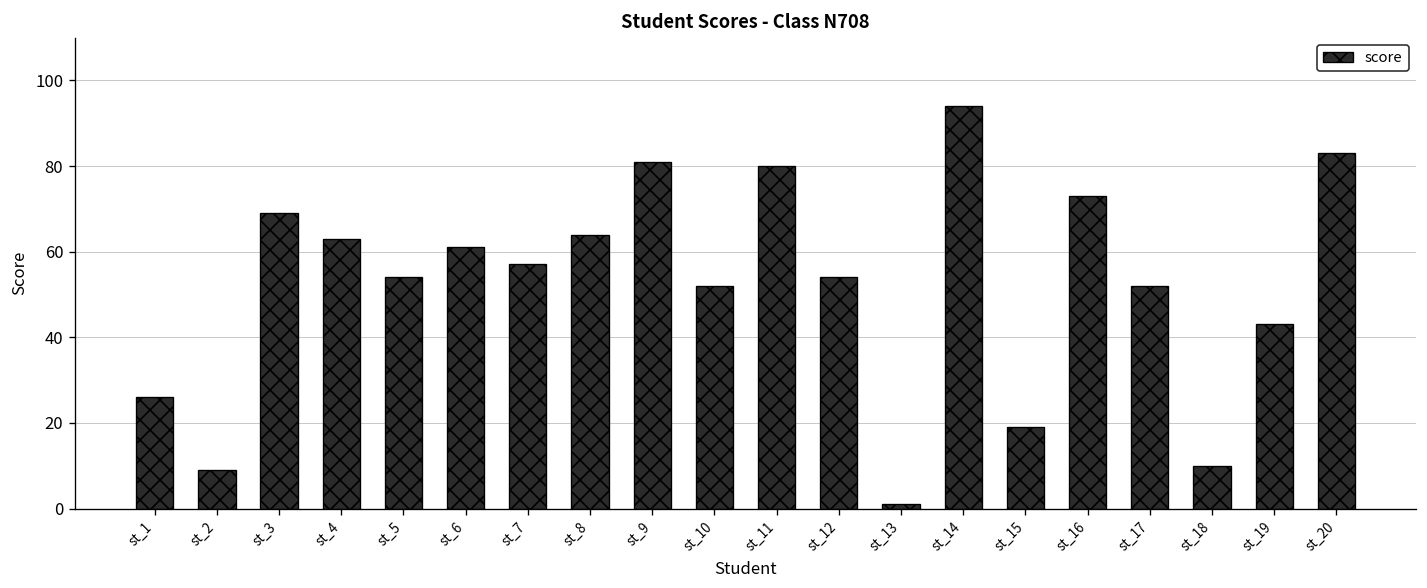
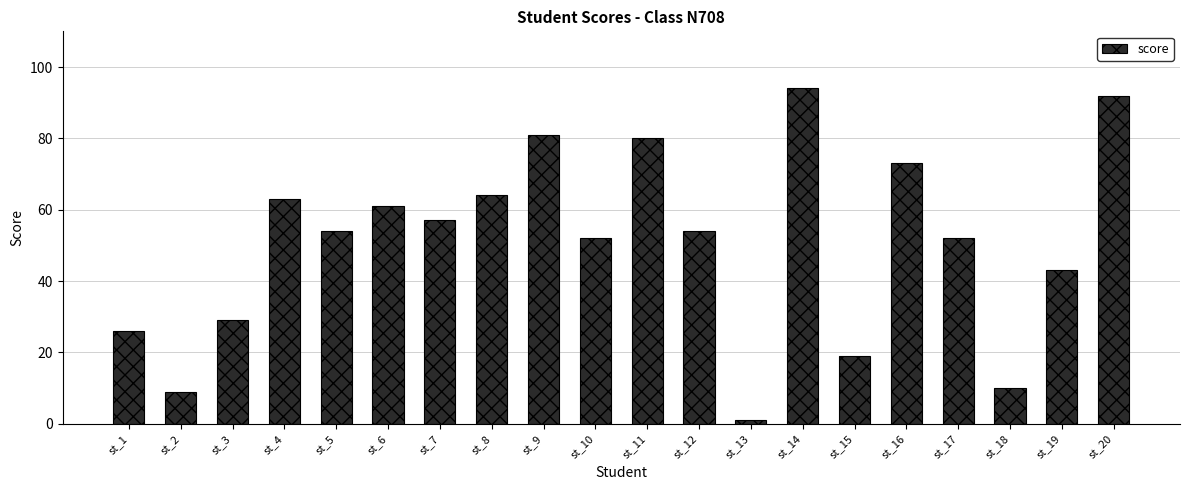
  {
    "st_1": 26,
    "st_2": 9,
-   "st_3": 69,
+   "st_3": 29,
    "st_4": 63,
    "st_5": 54,
    "st_6": 61,
    "st_7": 57,
    "st_8": 64,
    "st_9": 81,
    "st_10": 52,
    "st_11": 80,
    "st_12": 54,
    "st_13": 1,
    "st_14": 94,
    "st_15": 19,
    "st_16": 73,
    "st_17": 52,
    "st_18": 10,
    "st_19": 43,
-   "st_20": 83
+   "st_20": 92
  }
